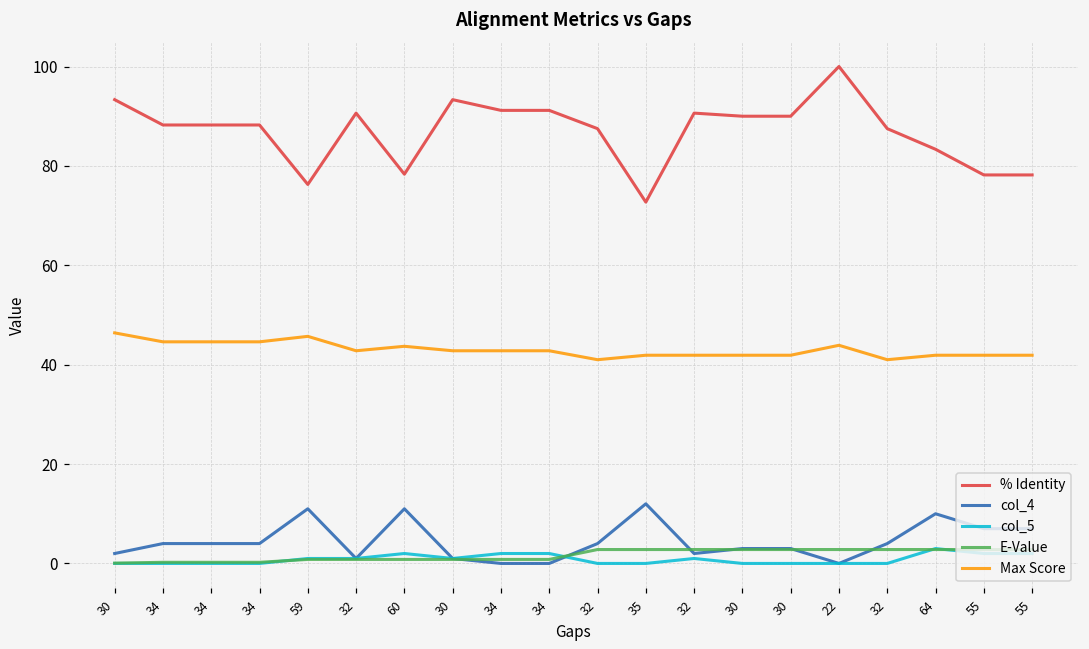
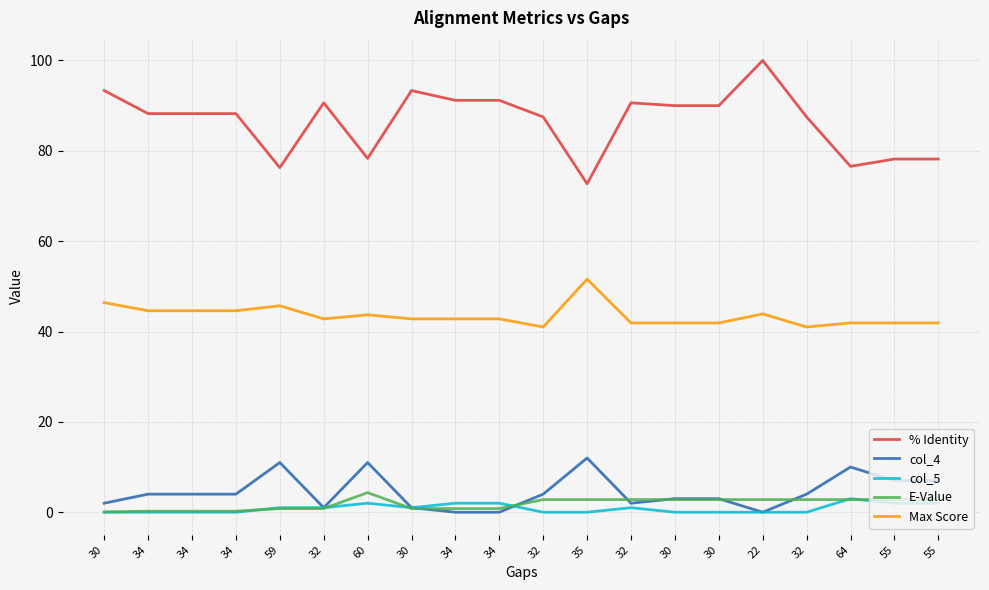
  {
    "% Identity": {
      "59": 76,
      "60": 78,
      "35": 73,
      "22": 100,
-     "64": 83
+     "64": 77
    },
    "col_4": {
      "59": 11,
      "60": 11,
      "35": 12,
      "64": 10
    },
    "col_5": {
      "60": 2,
      "35": 0
    },
    "E-Value": {
-     "60": 1,
+     "60": 4,
      "35": 3,
      "22": 3
    },
    "Max Score": {
      "59": 46,
      "60": 44,
-     "35": 42,
+     "35": 52,
      "22": 44,
      "64": 42
    }
  }
